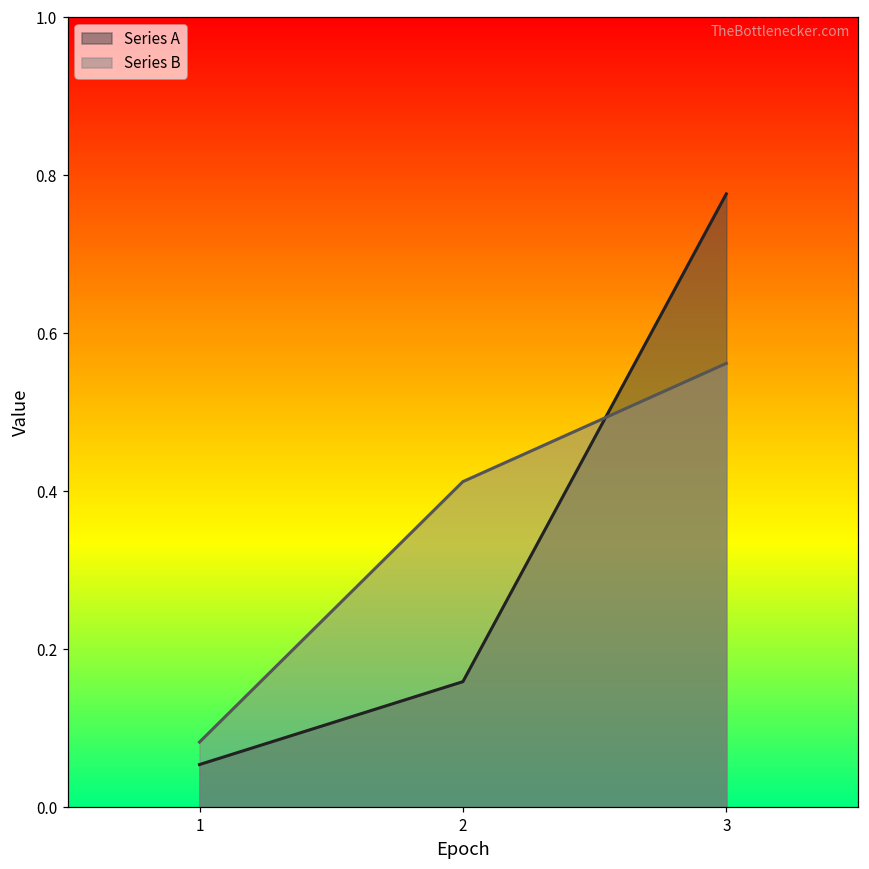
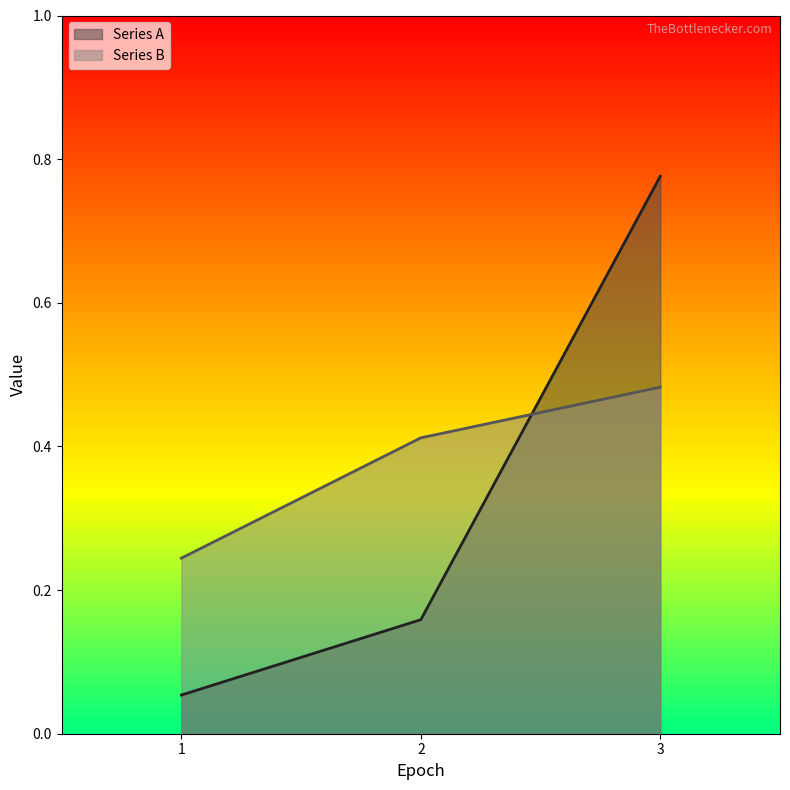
  {
    "Series A": {
      "1": 0.05,
      "2": 0.16,
      "3": 0.78
    },
    "Series B": {
-     "1": 0.08,
+     "1": 0.24,
      "2": 0.41,
-     "3": 0.56
+     "3": 0.48
    }
  }
